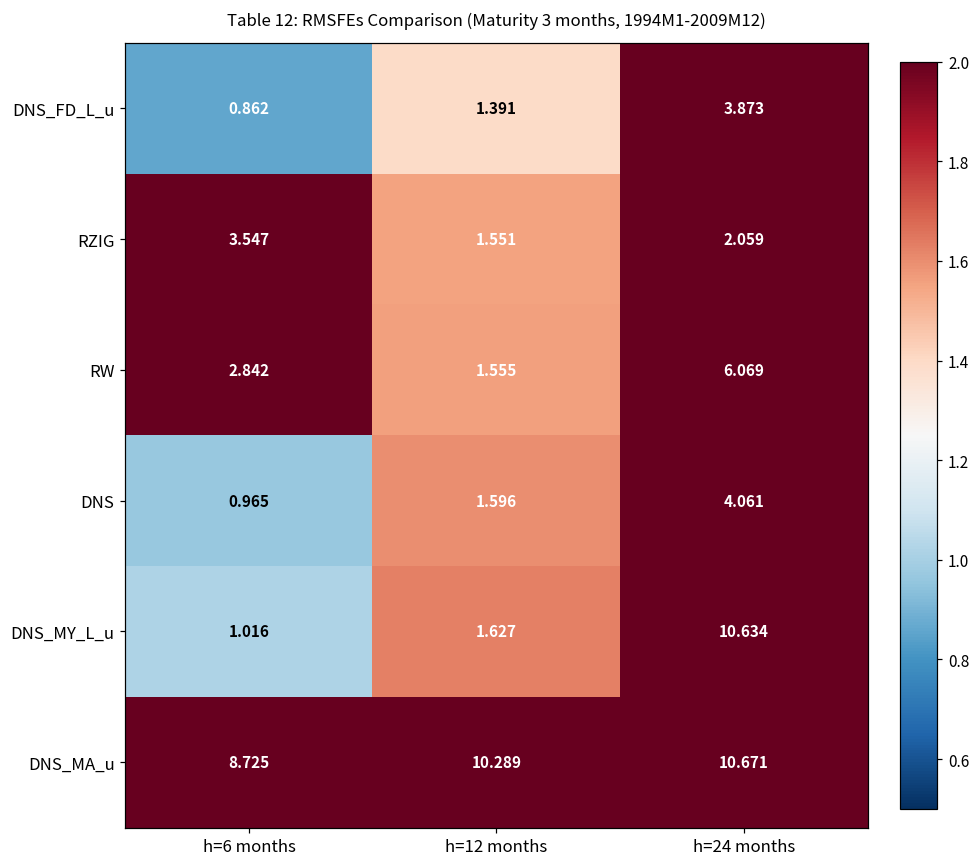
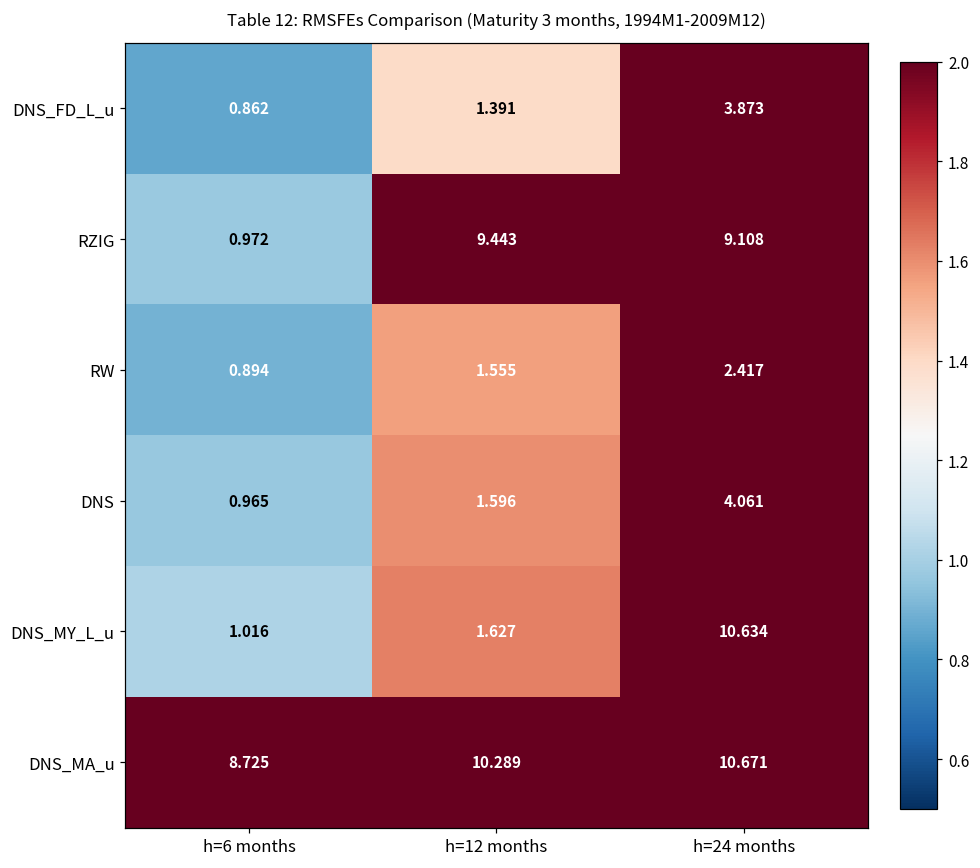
  {
    "DNS_FD_L_u": {
      "h=6 months": 0.862,
      "h=12 months": 1.391,
      "h=24 months": 3.873
    },
    "RZIG": {
-     "h=6 months": 3.547,
-     "h=12 months": 1.551,
-     "h=24 months": 2.059
+     "h=6 months": 0.972,
+     "h=12 months": 9.443,
+     "h=24 months": 9.108
    },
    "RW": {
-     "h=6 months": 2.842,
+     "h=6 months": 0.894,
      "h=12 months": 1.555,
-     "h=24 months": 6.069
+     "h=24 months": 2.417
    },
    "DNS": {
      "h=6 months": 0.965,
      "h=12 months": 1.596,
      "h=24 months": 4.061
    },
    "DNS_MY_L_u": {
      "h=6 months": 1.016,
      "h=12 months": 1.627,
      "h=24 months": 10.634
    },
    "DNS_MA_u": {
      "h=6 months": 8.725,
      "h=12 months": 10.289,
      "h=24 months": 10.671
    }
  }
